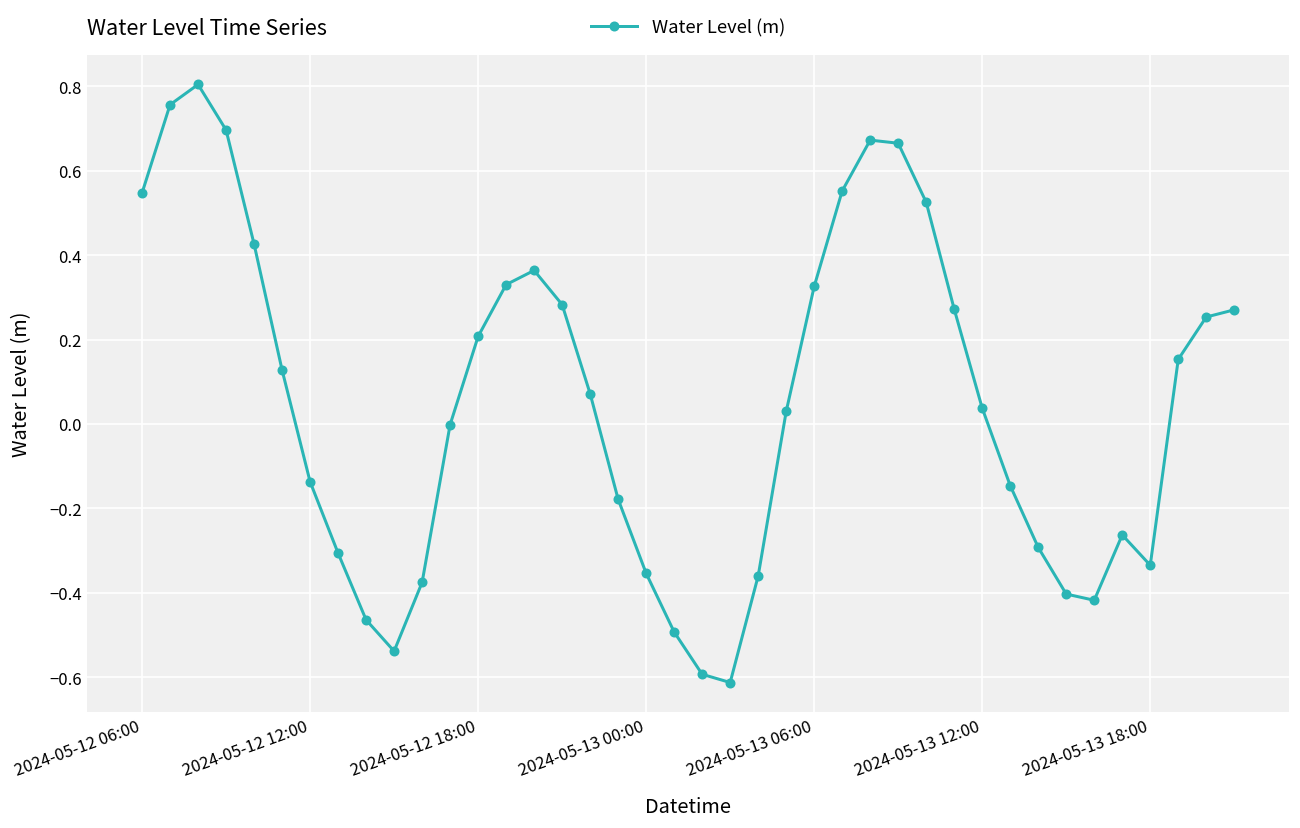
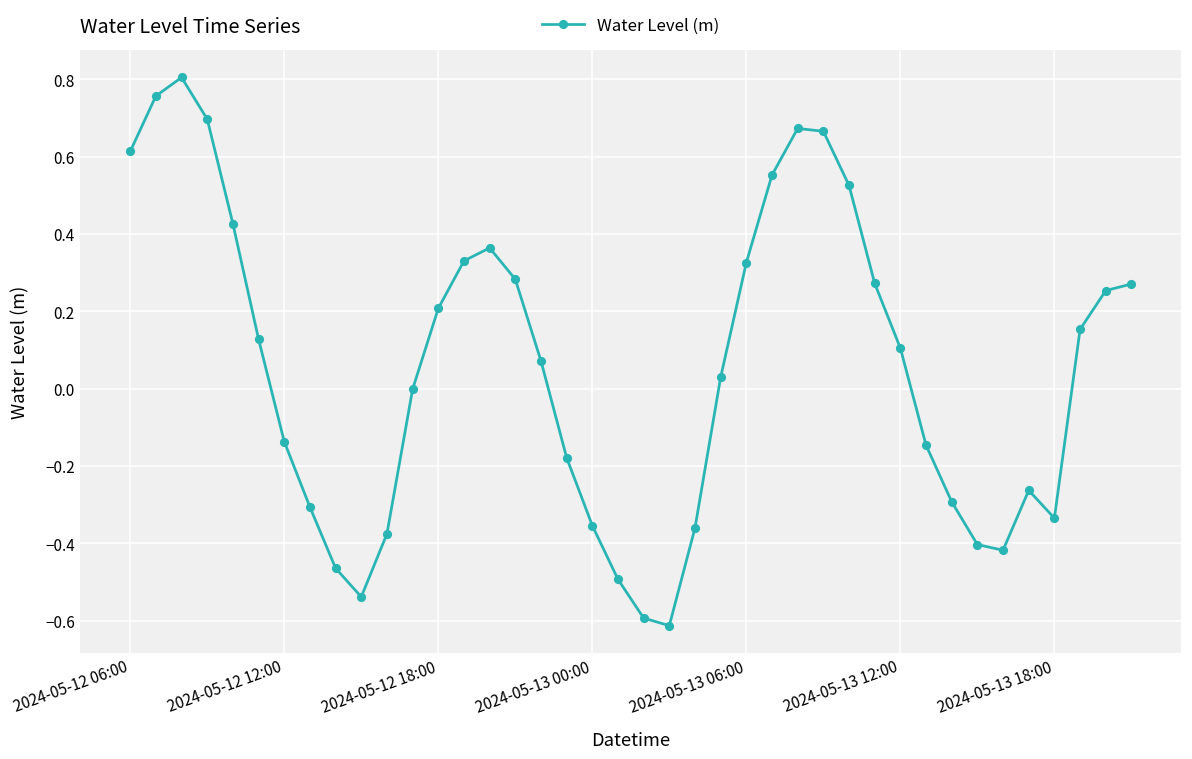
  {
-   "2024-05-12 06:00": 0.55,
+   "2024-05-12 06:00": 0.61,
    "2024-05-12 12:00": -0.14,
    "2024-05-12 18:00": 0.21,
    "2024-05-13 00:00": -0.35,
    "2024-05-13 06:00": 0.33,
-   "2024-05-13 12:00": 0.04,
+   "2024-05-13 12:00": 0.10,
    "2024-05-13 18:00": -0.33
  }
